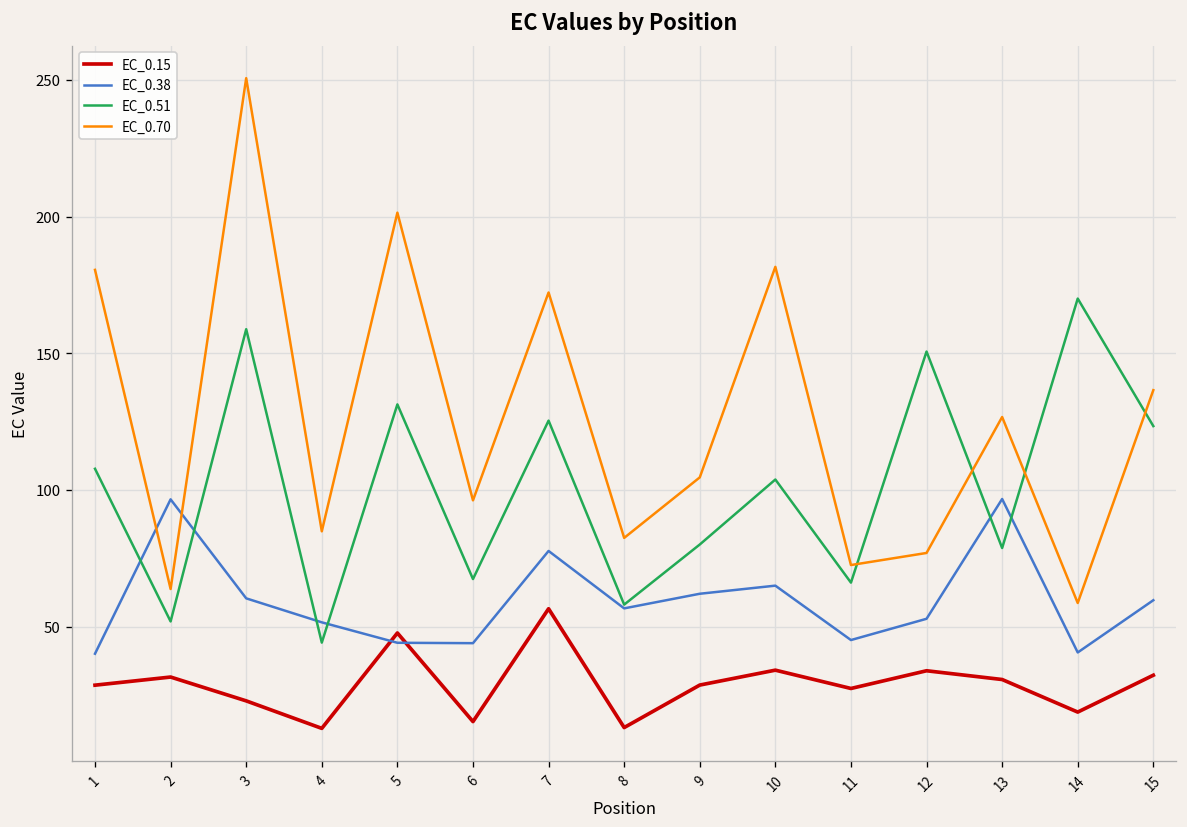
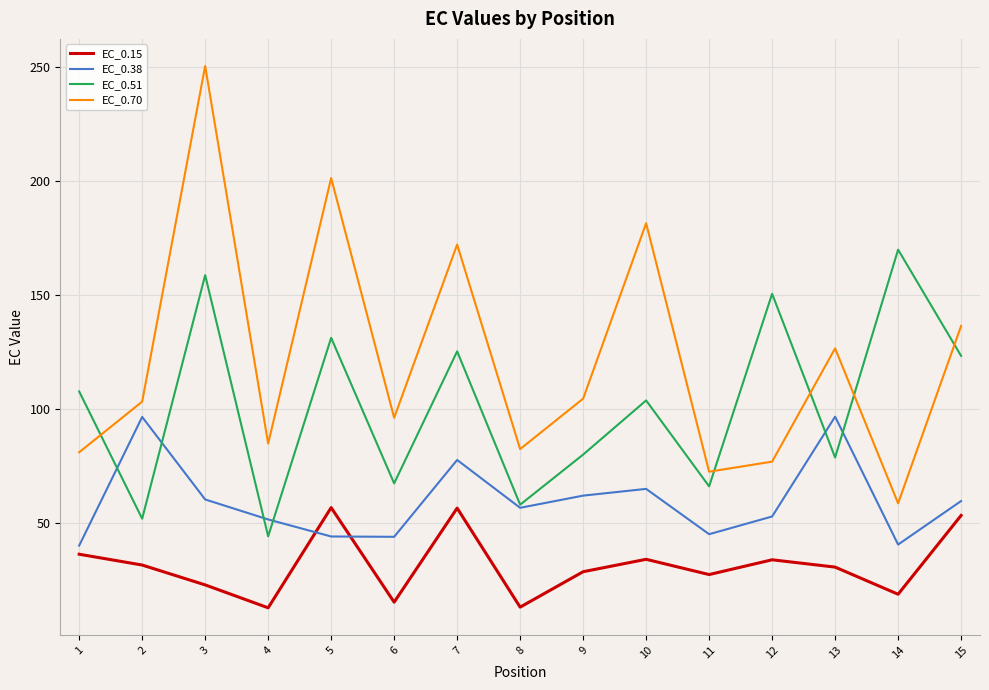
  {
    "EC_0.15": {
-     "1": 29,
+     "1": 36,
      "2": 32,
      "3": 23,
      "4": 13,
-     "5": 48,
+     "5": 57,
      "6": 15,
      "7": 57,
      "8": 13,
      "9": 29,
      "10": 34,
      "11": 27,
      "12": 34,
      "13": 31,
      "14": 19,
-     "15": 32
+     "15": 53
    },
    "EC_0.38": {
      "1": 40,
      "2": 97,
      "3": 60,
      "4": 52,
      "5": 44,
      "6": 44,
      "7": 78,
      "8": 57,
      "9": 62,
      "10": 65,
      "11": 45,
      "12": 53,
      "13": 97,
      "14": 41,
      "15": 60
    },
    "EC_0.51": {
      "1": 108,
      "2": 52,
      "3": 159,
      "4": 44,
      "5": 131,
      "6": 67,
      "7": 125,
      "8": 58,
      "9": 80,
      "10": 104,
      "11": 66,
      "12": 151,
      "13": 79,
      "14": 170,
      "15": 123
    },
    "EC_0.70": {
-     "1": 181,
-     "2": 64,
+     "1": 81,
+     "2": 103,
      "3": 251,
      "4": 85,
      "5": 201,
      "6": 96,
      "7": 172,
      "8": 82,
      "9": 105,
      "10": 182,
      "11": 73,
      "12": 77,
      "13": 127,
      "14": 59,
      "15": 137
    }
  }
